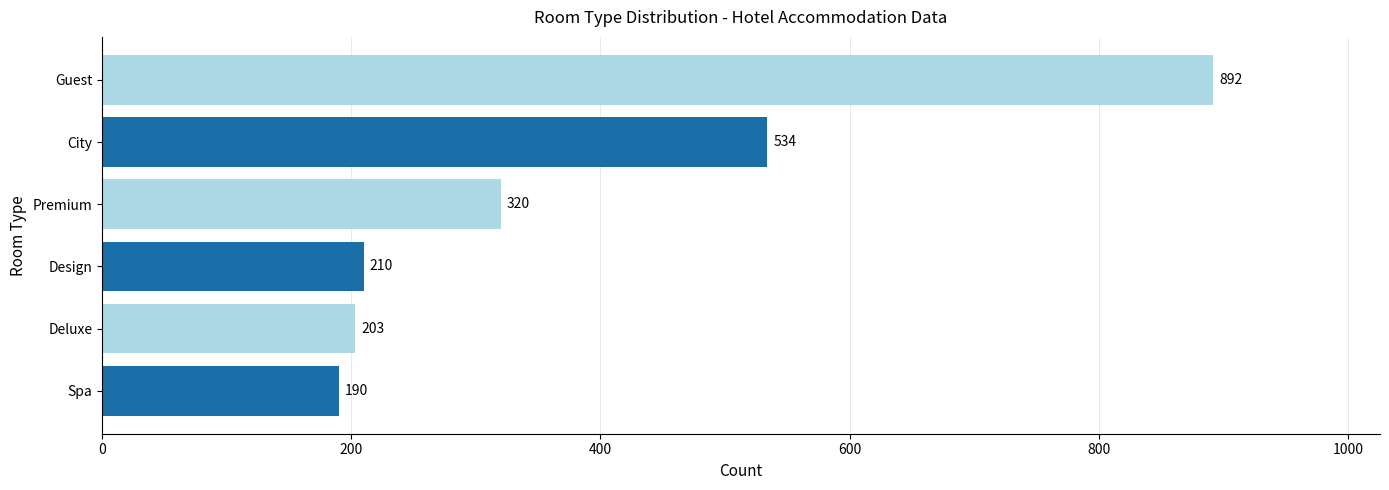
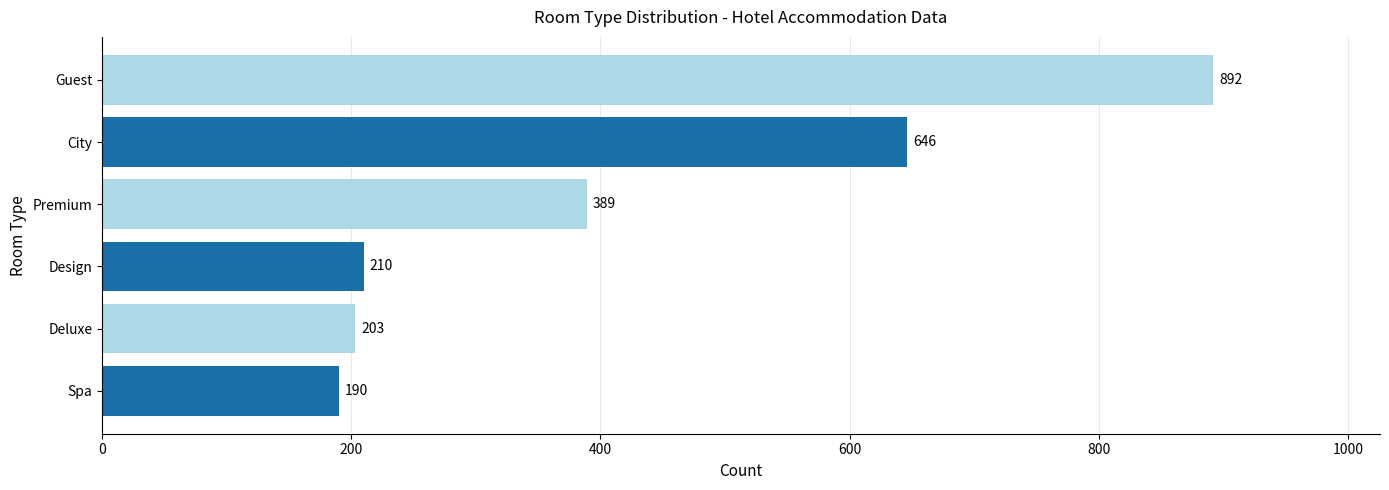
  {
    "Guest": 892,
-   "City": 534,
-   "Premium": 320,
+   "City": 646,
+   "Premium": 389,
    "Design": 210,
    "Deluxe": 203,
    "Spa": 190
  }
